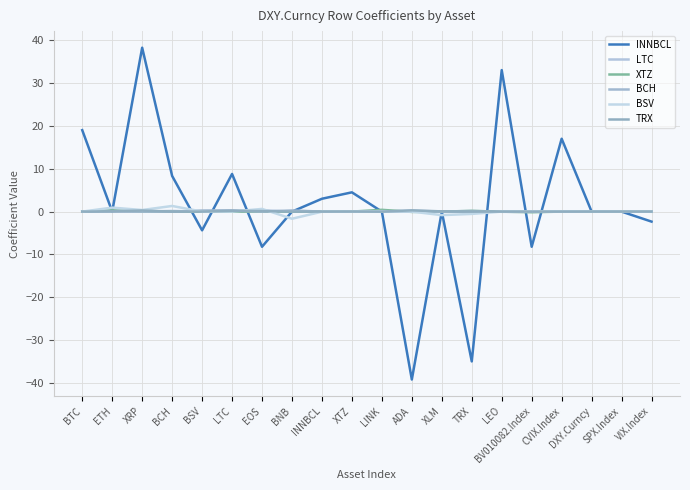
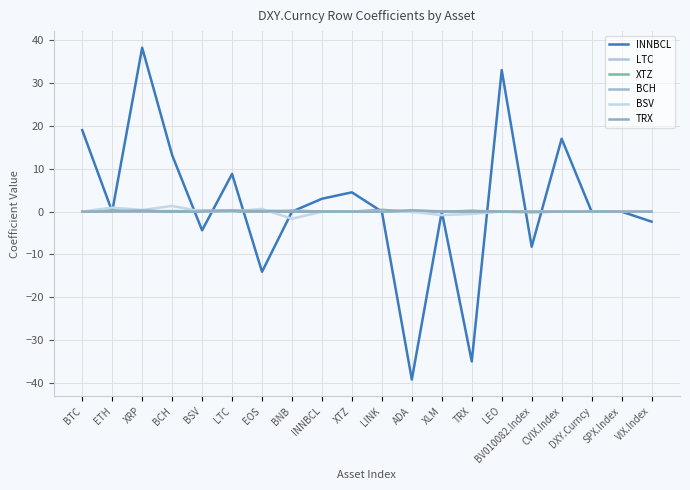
  {
    "INNBCL": {
      "BTC": 19,
      "XRP": 38,
-     "BCH": 8,
+     "BCH": 13,
      "BSV": -4,
      "LTC": 9,
-     "EOS": -8,
+     "EOS": -14,
      "INNBCL": 3,
      "XTZ": 4,
      "ADA": -39,
      "TRX": -35,
      "LEO": 33,
      "BV010082.Index": -8,
      "CVIX.Index": 17,
      "VIX.Index": -2
    }
  }
